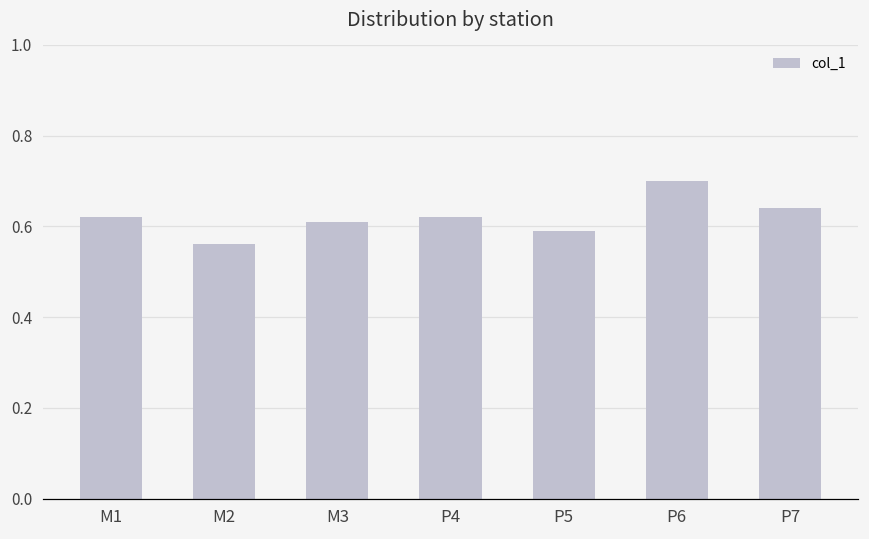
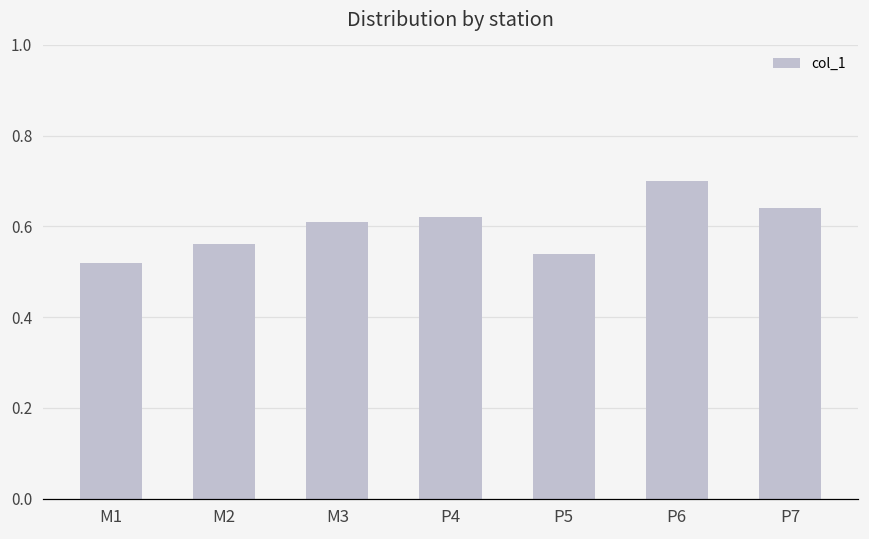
  {
-   "M1": 0.62,
+   "M1": 0.52,
    "M2": 0.56,
    "M3": 0.61,
    "P4": 0.62,
-   "P5": 0.59,
+   "P5": 0.54,
    "P6": 0.70,
    "P7": 0.64
  }
